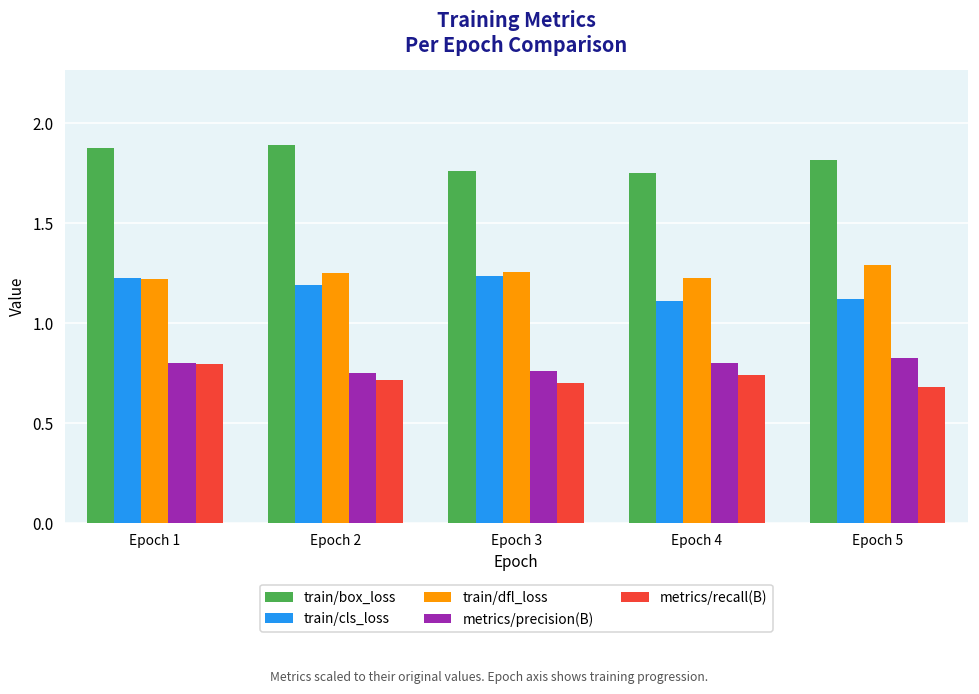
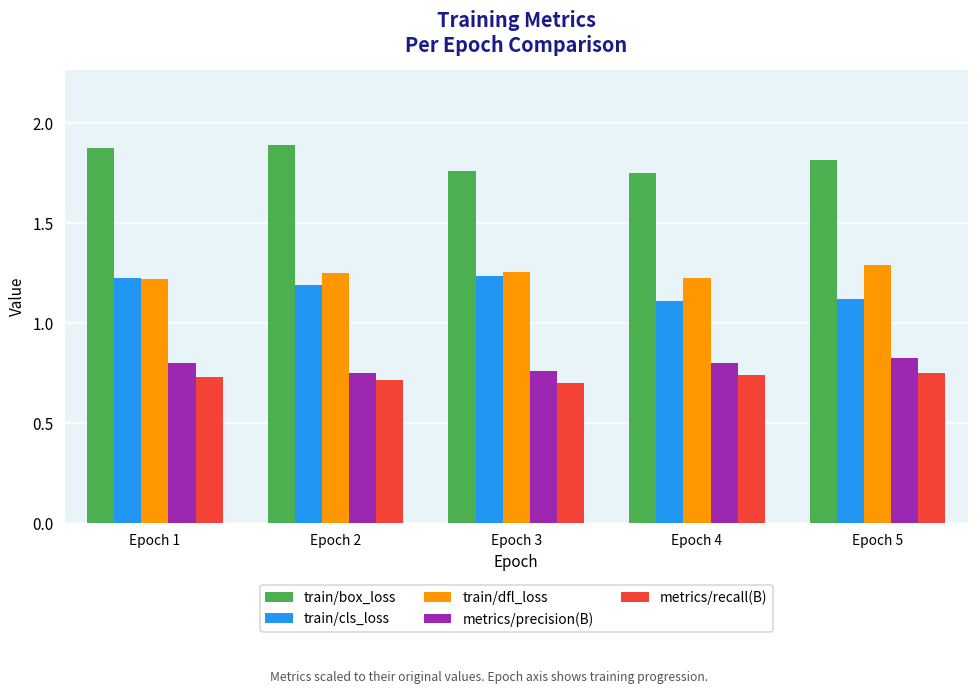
  {
    "train/box_loss": {
      "Epoch 1": 1.88,
      "Epoch 2": 1.89,
      "Epoch 3": 1.76,
      "Epoch 4": 1.75,
      "Epoch 5": 1.82
    },
    "train/cls_loss": {
      "Epoch 1": 1.23,
      "Epoch 2": 1.19,
      "Epoch 3": 1.24,
      "Epoch 4": 1.11,
      "Epoch 5": 1.12
    },
    "train/dfl_loss": {
      "Epoch 1": 1.22,
      "Epoch 2": 1.25,
      "Epoch 3": 1.26,
      "Epoch 4": 1.23,
      "Epoch 5": 1.29
    },
    "metrics/precision(B)": {
      "Epoch 1": 0.80,
      "Epoch 2": 0.75,
      "Epoch 3": 0.76,
      "Epoch 4": 0.80,
      "Epoch 5": 0.83
    },
    "metrics/recall(B)": {
-     "Epoch 1": 0.80,
+     "Epoch 1": 0.73,
      "Epoch 2": 0.72,
      "Epoch 3": 0.70,
      "Epoch 4": 0.74,
-     "Epoch 5": 0.68
+     "Epoch 5": 0.75
    }
  }
